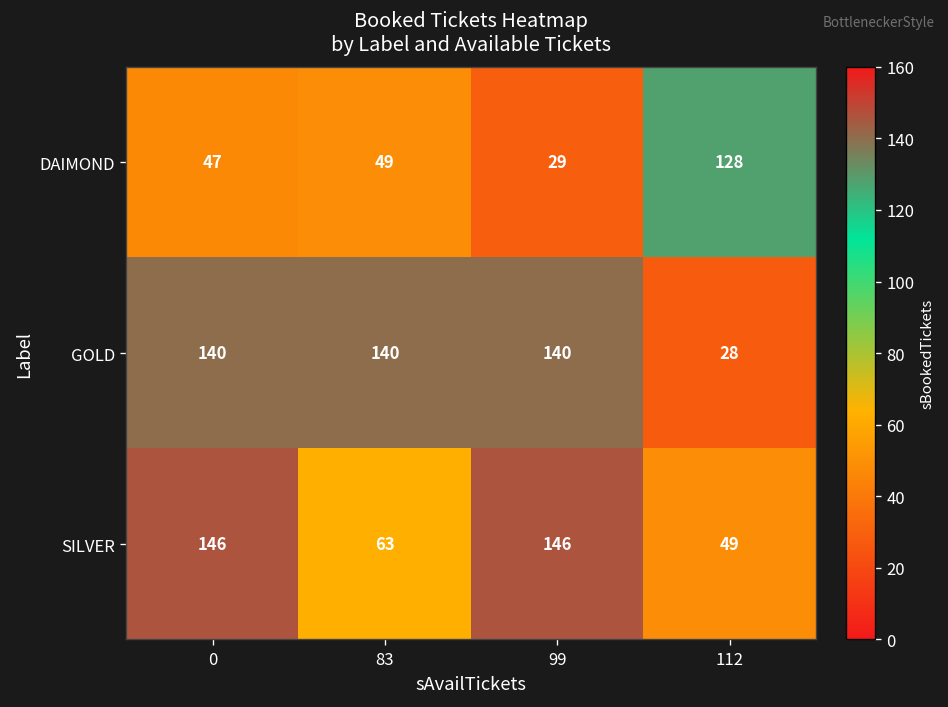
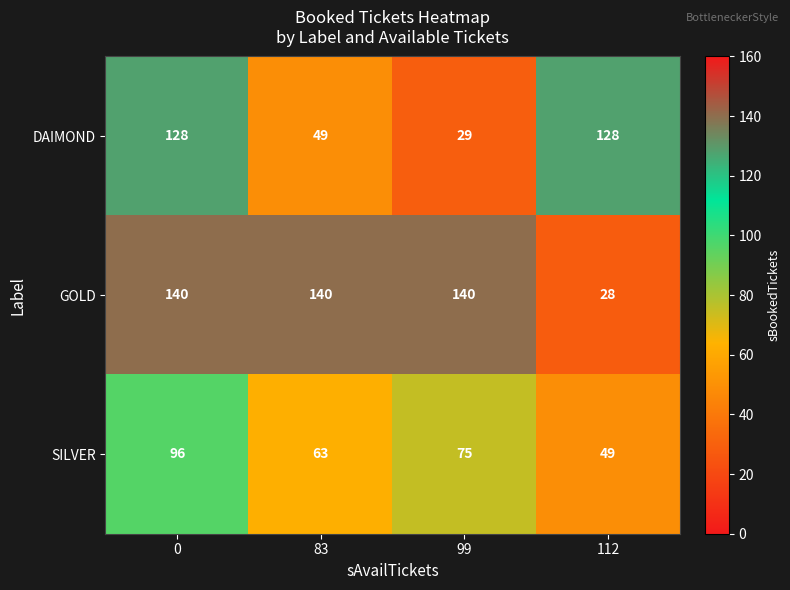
  {
    "DAIMOND": {
-     "0": 47,
+     "0": 128,
      "83": 49,
      "99": 29,
      "112": 128
    },
    "GOLD": {
      "0": 140,
      "83": 140,
      "99": 140,
      "112": 28
    },
    "SILVER": {
-     "0": 146,
+     "0": 96,
      "83": 63,
-     "99": 146,
+     "99": 75,
      "112": 49
    }
  }
